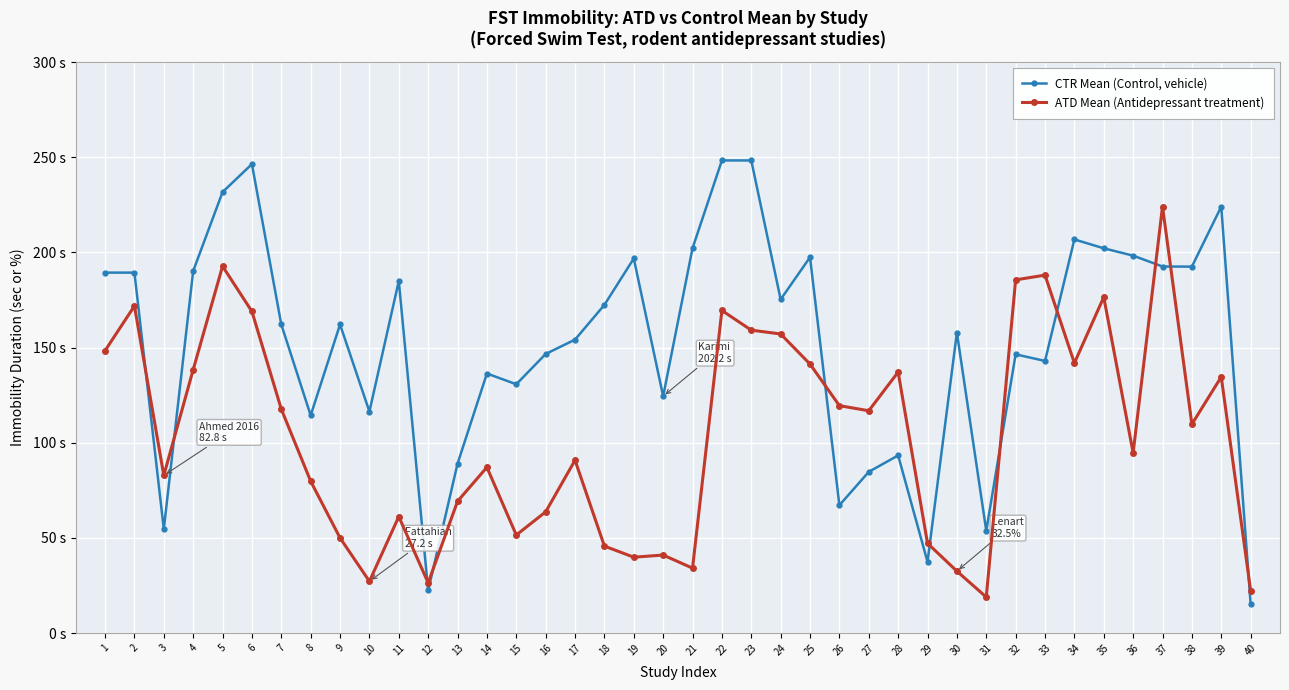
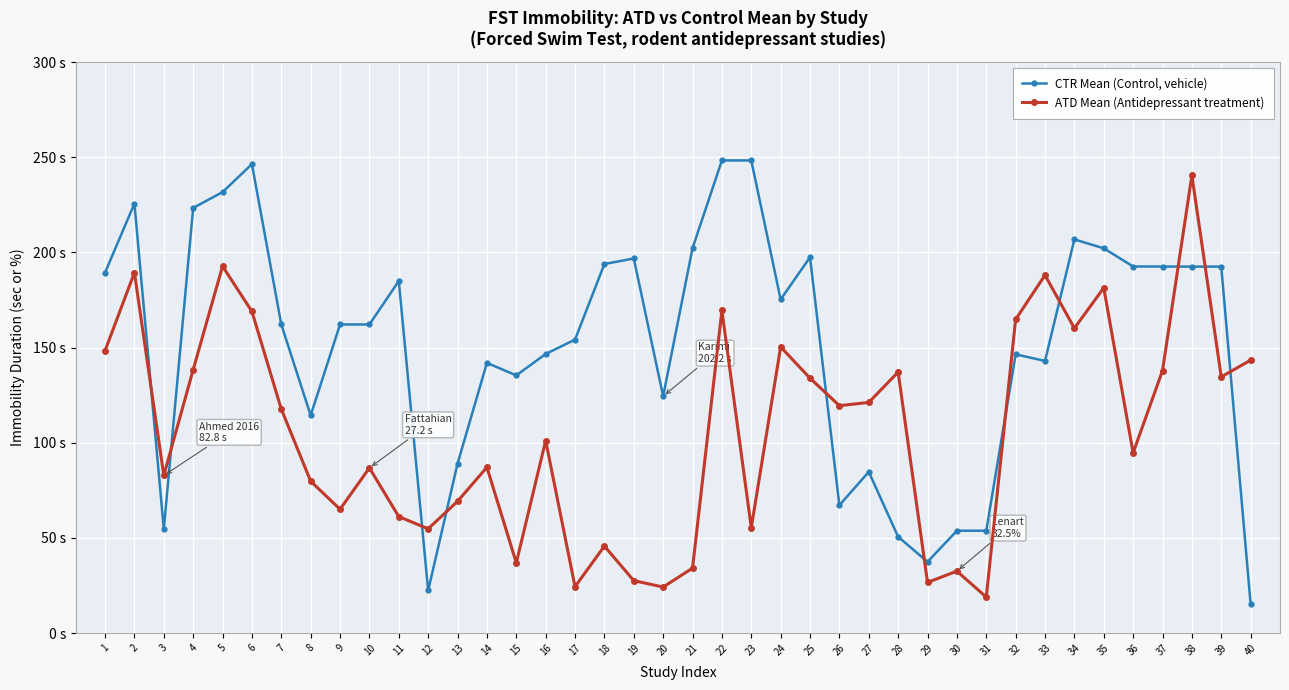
  {
    "CTR Mean (Control, vehicle)": {
      "1": "189 s",
-     "2": "189 s",
+     "2": "226 s",
      "3": "55 s",
-     "4": "190 s",
+     "4": "223 s",
      "5": "232 s",
      "6": "246 s",
      "7": "162 s",
      "8": "114 s",
      "9": "162 s",
-     "10": "116 s",
+     "10": "162 s",
      "11": "185 s",
      "12": "22 s",
      "13": "89 s",
-     "14": "136 s",
-     "15": "131 s",
+     "14": "142 s",
+     "15": "135 s",
      "16": "147 s",
      "17": "154 s",
-     "18": "172 s",
+     "18": "194 s",
      "19": "197 s",
      "21": "202 s",
      "22": "248 s",
      "23": "248 s",
      "24": "175 s",
      "25": "197 s",
      "26": "67 s",
      "27": "85 s",
-     "28": "93 s",
+     "28": "51 s",
      "29": "37 s",
-     "30": "158 s",
+     "30": "54 s",
      "32": "146 s",
      "33": "143 s",
      "34": "207 s",
      "35": "202 s",
-     "36": "198 s",
+     "36": "193 s",
      "37": "193 s",
      "38": "193 s",
-     "39": "224 s",
+     "39": "193 s",
      "40": "15 s"
    },
    "ATD Mean (Antidepressant treatment)": {
      "1": "148 s",
-     "2": "172 s",
+     "2": "189 s",
      "4": "138 s",
      "5": "193 s",
      "6": "169 s",
      "7": "118 s",
      "8": "80 s",
-     "9": "50 s",
-     "10": "27 s",
+     "9": "65 s",
+     "10": "87 s",
      "11": "61 s",
-     "12": "26 s",
+     "12": "55 s",
      "13": "69 s",
      "14": "87 s",
-     "15": "52 s",
-     "16": "64 s",
-     "17": "91 s",
+     "15": "37 s",
+     "16": "101 s",
+     "17": "24 s",
      "18": "46 s",
-     "19": "40 s",
-     "20": "41 s",
+     "19": "28 s",
+     "20": "24 s",
      "21": "34 s",
      "22": "170 s",
-     "23": "159 s",
-     "24": "157 s",
-     "25": "141 s",
+     "23": "55 s",
+     "24": "150 s",
+     "25": "134 s",
      "26": "119 s",
-     "27": "117 s",
+     "27": "121 s",
      "28": "137 s",
-     "29": "47 s",
+     "29": "27 s",
      "30": "33 s",
      "31": "19 s",
-     "32": "186 s",
+     "32": "165 s",
      "33": "188 s",
-     "34": "142 s",
-     "35": "177 s",
+     "34": "160 s",
+     "35": "181 s",
      "36": "95 s",
-     "37": "224 s",
-     "38": "110 s",
+     "37": "138 s",
+     "38": "240 s",
      "39": "135 s",
-     "40": "22 s"
+     "40": "143 s"
    }
  }
